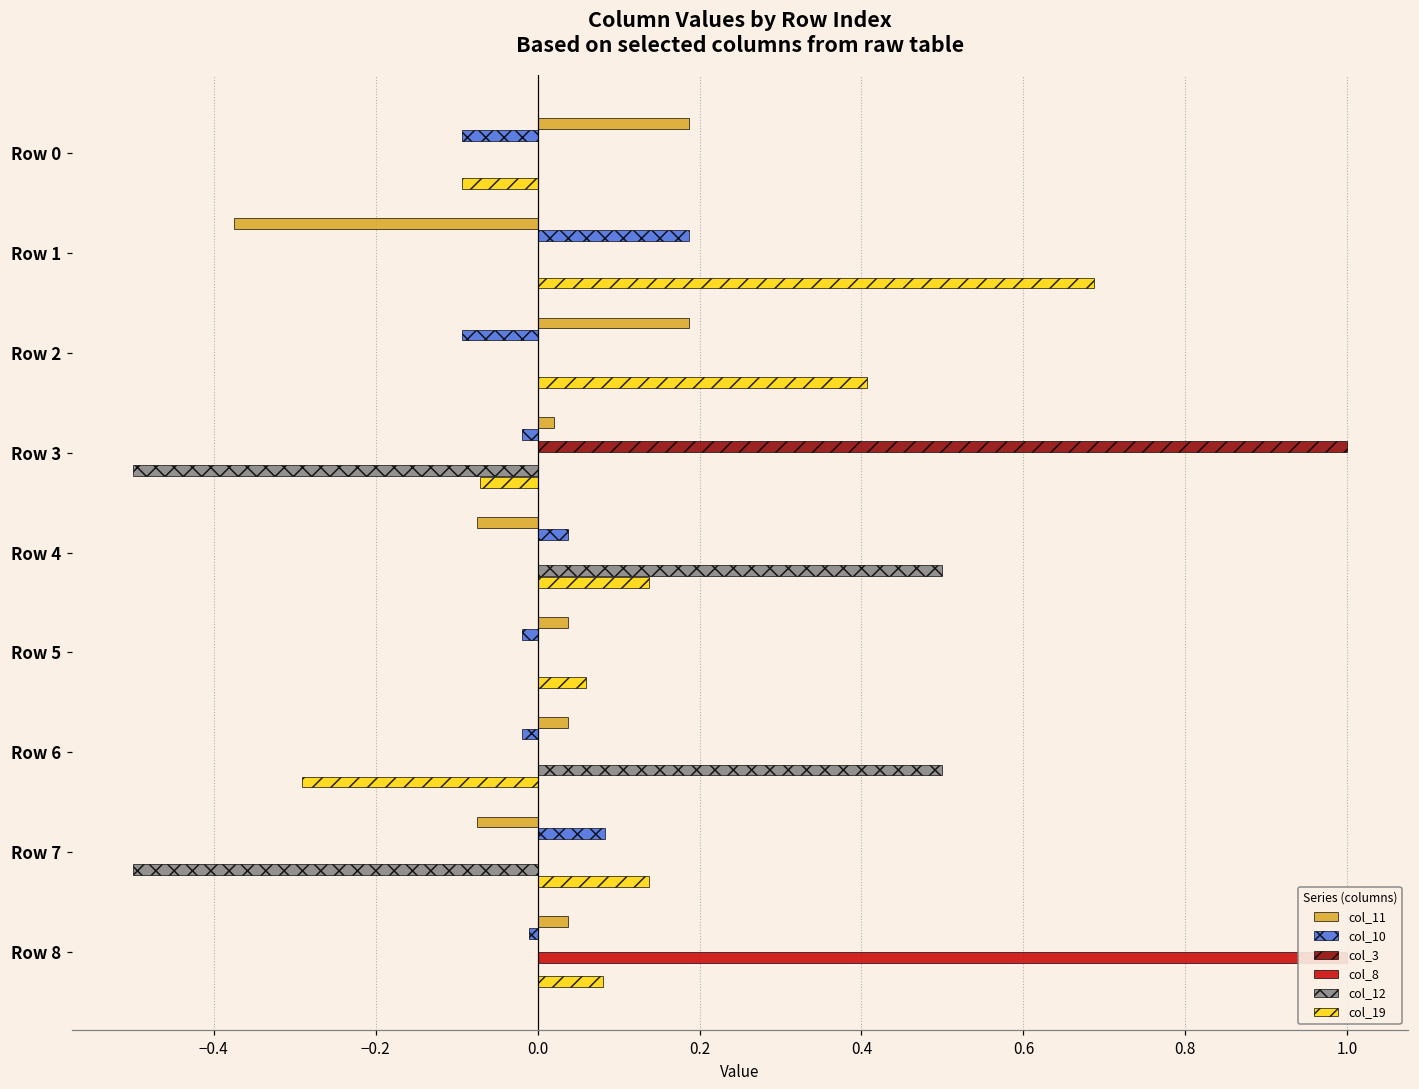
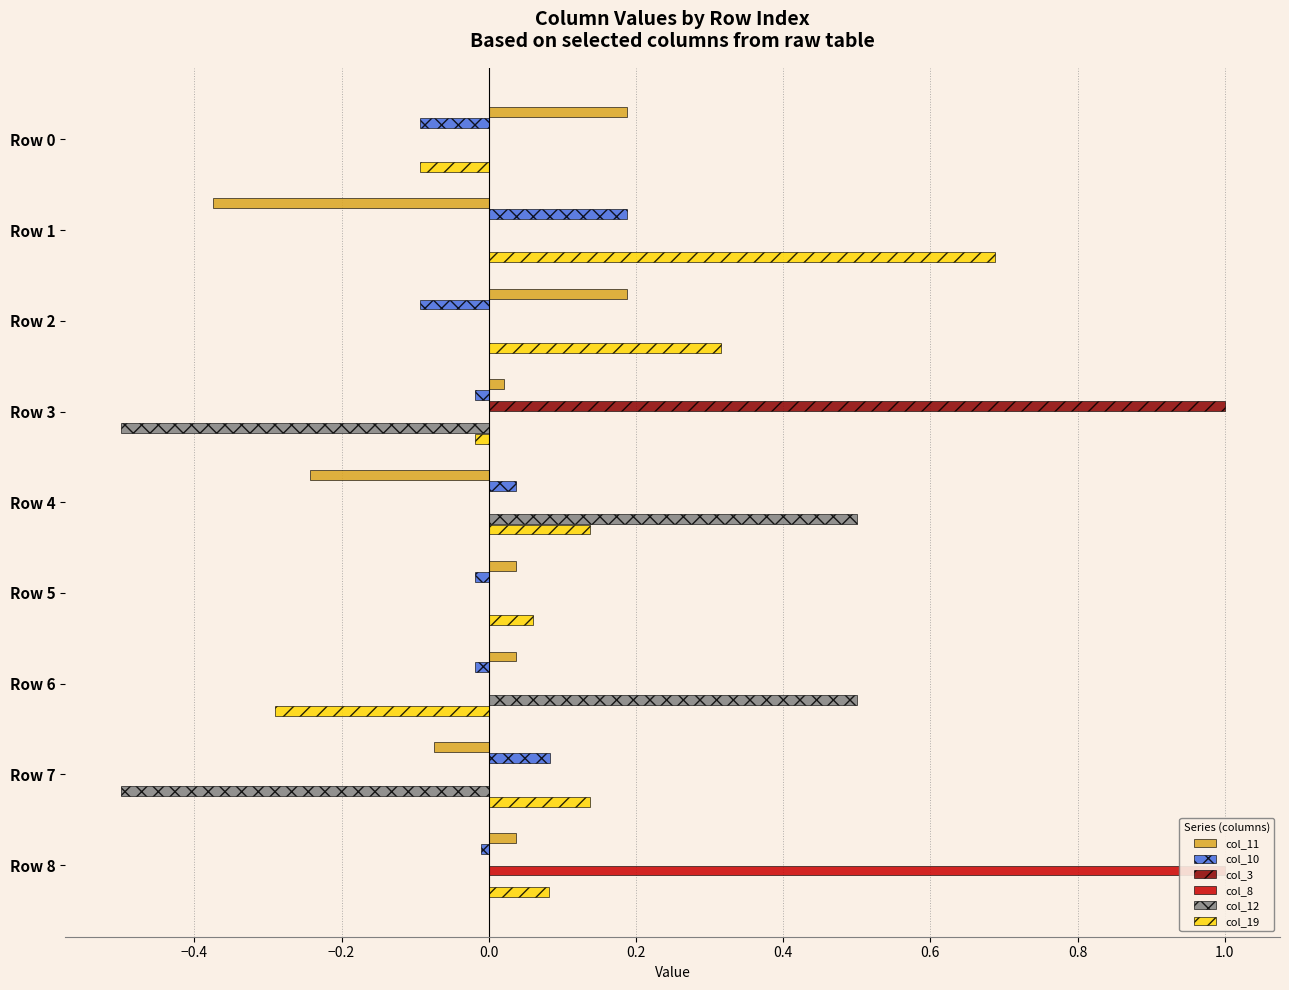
  {
    "col_11": {
      "Row 0": 0.19,
      "Row 1": -0.38,
      "Row 2": 0.19,
      "Row 3": 0.02,
-     "Row 4": -0.08,
+     "Row 4": -0.24,
      "Row 5": 0.04,
      "Row 6": 0.04,
      "Row 7": -0.08,
      "Row 8": 0.04
    },
    "col_10": {
      "Row 0": -0.09,
      "Row 1": 0.19,
      "Row 2": -0.09,
      "Row 3": -0.02,
      "Row 4": 0.04,
      "Row 5": -0.02,
      "Row 6": -0.02,
      "Row 7": 0.08,
      "Row 8": -0.01
    },
    "col_3": {
      "Row 0": 0.00,
      "Row 1": 0.00,
      "Row 2": 0.00,
      "Row 3": 1.00,
      "Row 4": 0.00,
      "Row 5": 0.00,
      "Row 6": 0.00,
      "Row 7": 0.00,
      "Row 8": 0.00
    },
    "col_8": {
      "Row 0": 0.00,
      "Row 1": 0.00,
      "Row 2": 0.00,
      "Row 3": 0.00,
      "Row 4": 0.00,
      "Row 5": 0.00,
      "Row 6": 0.00,
      "Row 7": 0.00
    },
    "col_12": {
      "Row 0": 0.00,
      "Row 1": 0.00,
      "Row 2": 0.00,
      "Row 3": -0.50,
      "Row 4": 0.50,
      "Row 5": 0.00,
      "Row 6": 0.50,
      "Row 7": -0.50,
      "Row 8": 0.00
    },
    "col_19": {
      "Row 0": -0.09,
      "Row 1": 0.69,
-     "Row 2": 0.41,
-     "Row 3": -0.07,
+     "Row 2": 0.32,
+     "Row 3": -0.02,
      "Row 4": 0.14,
      "Row 5": 0.06,
      "Row 6": -0.29,
      "Row 7": 0.14,
      "Row 8": 0.08
    }
  }
